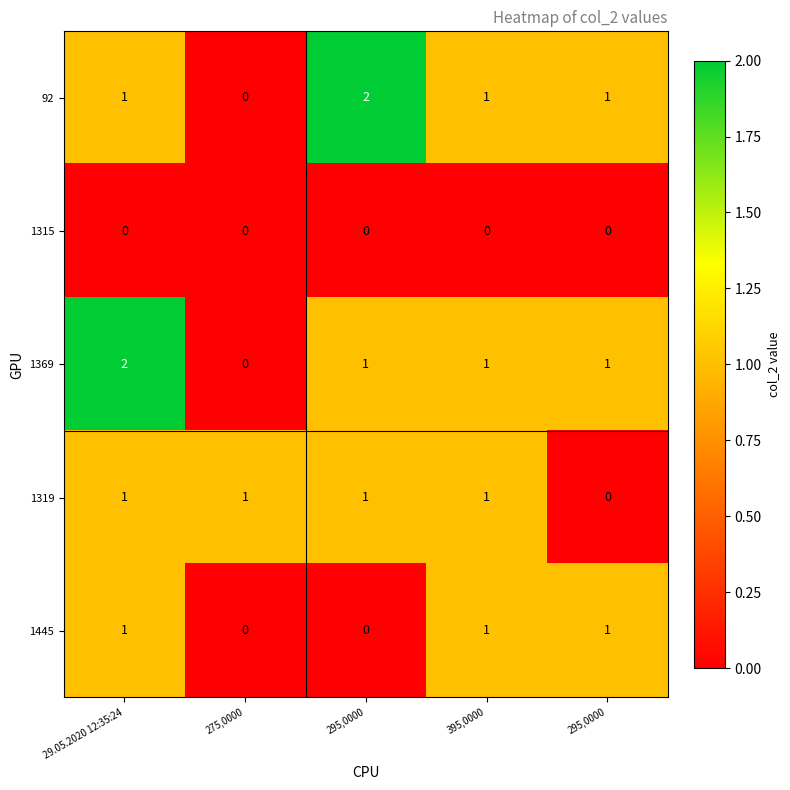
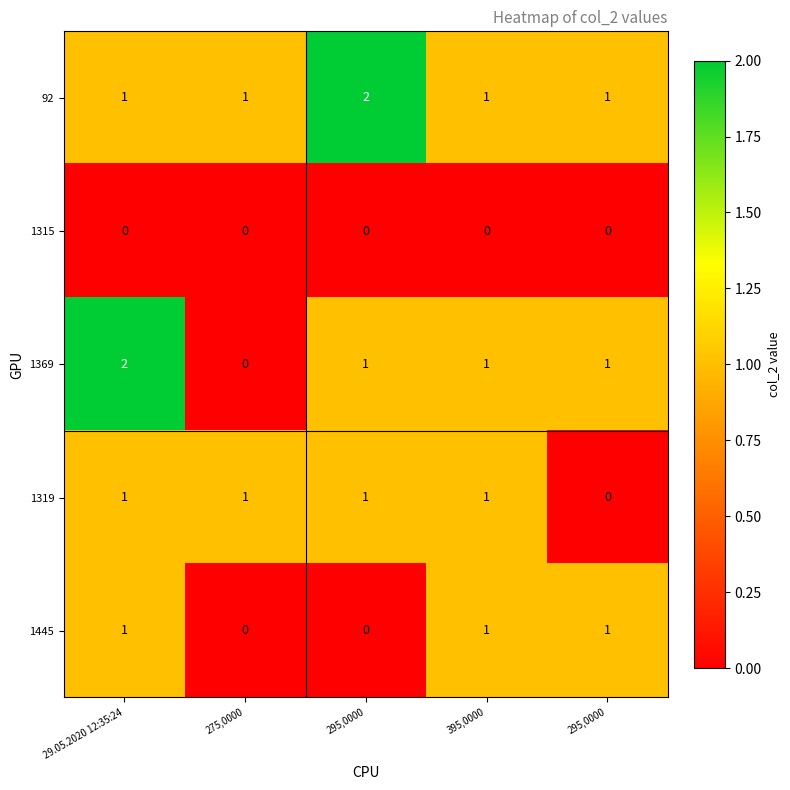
  {
    "92": {
      "29.05.2020 12:35:24": 1,
-     "275,0000": 0,
+     "275,0000": 1,
      "395,0000": 1
    },
    "1315": {
      "29.05.2020 12:35:24": 0,
      "275,0000": 0,
      "395,0000": 0
    },
    "1369": {
      "29.05.2020 12:35:24": 2,
      "275,0000": 0,
      "395,0000": 1
    },
    "1319": {
      "29.05.2020 12:35:24": 1,
      "275,0000": 1,
      "395,0000": 1
    },
    "1445": {
      "29.05.2020 12:35:24": 1,
      "275,0000": 0,
      "395,0000": 1
    }
  }
